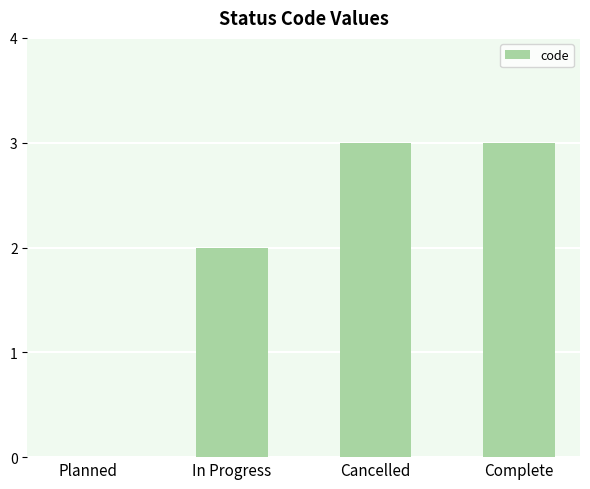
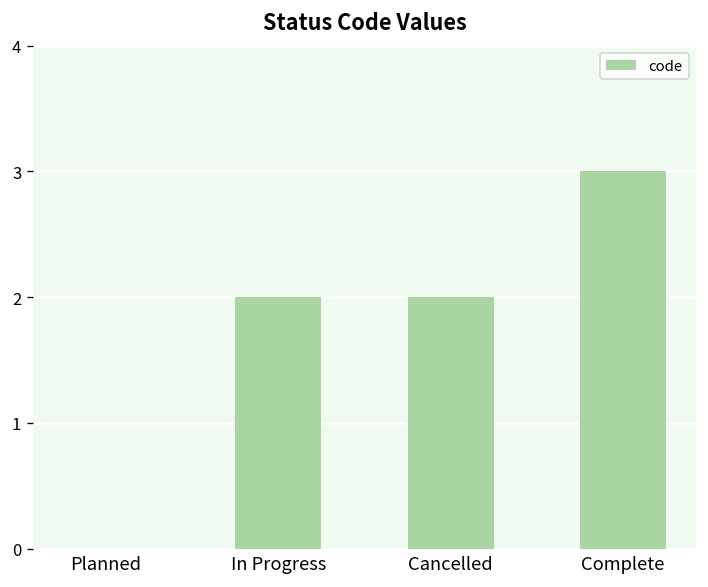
  {
    "Planned": 0,
    "In Progress": 2,
-   "Cancelled": 3,
+   "Cancelled": 2,
    "Complete": 3
  }
